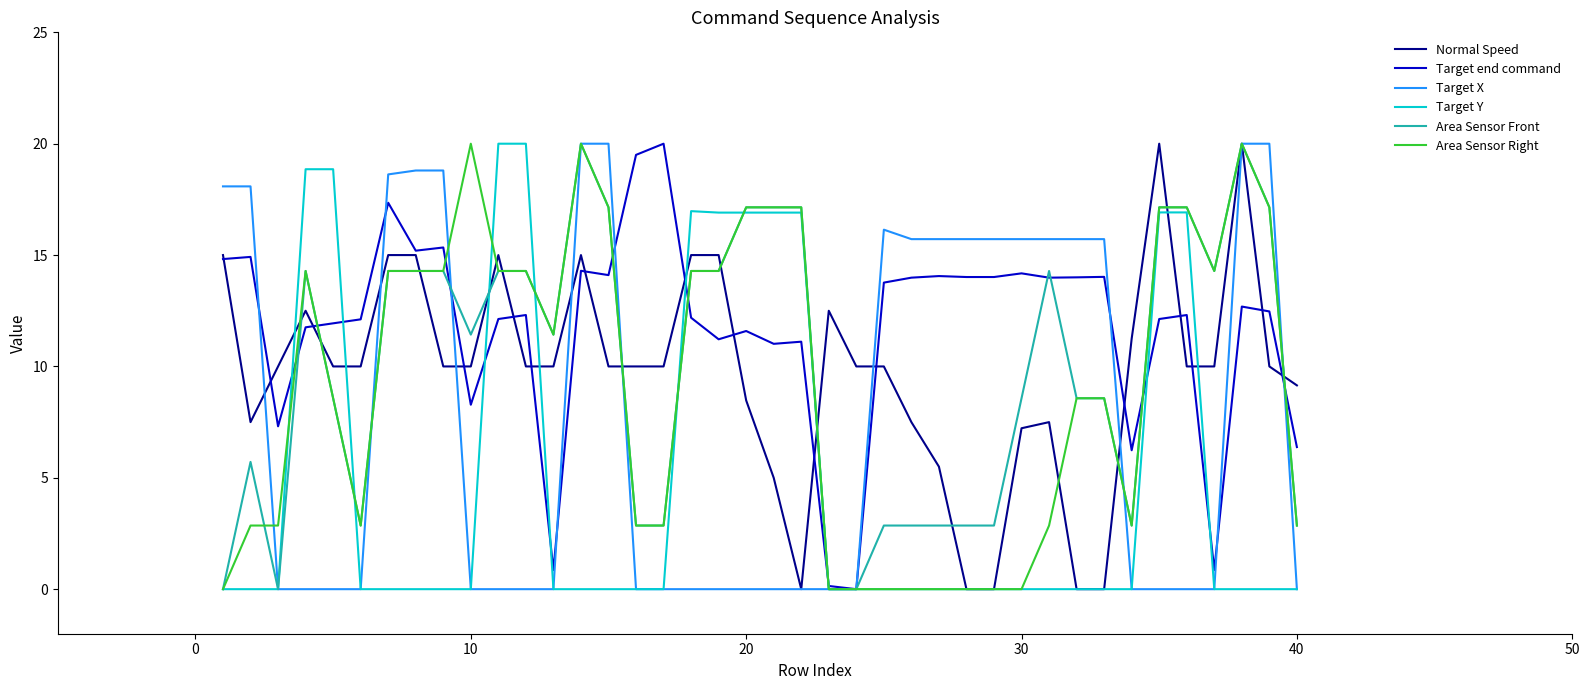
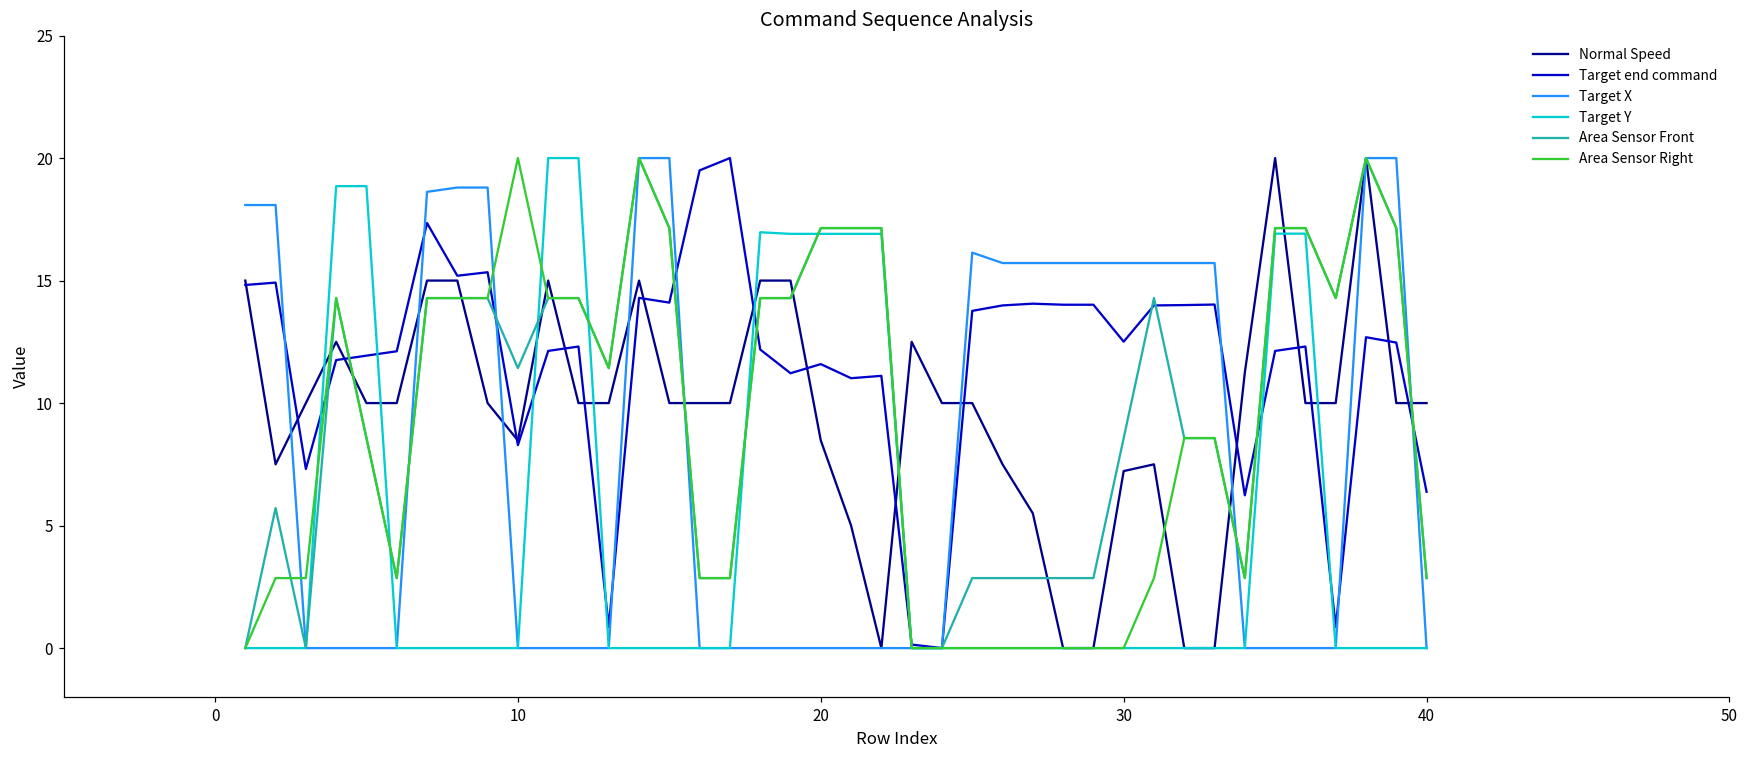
  {
    "Normal Speed": {
-     "10": 10.0,
+     "10": 8.5,
      "20": 8.5,
      "30": 7.2,
-     "40": 9.2
+     "40": 10.0
    },
    "Target end command": {
      "10": 8.3,
      "20": 11.6,
-     "30": 14.2,
+     "30": 12.5,
      "40": 6.4
    },
    "Target X": {
      "20": 0.0,
      "30": 15.7
    },
    "Area Sensor Right": {
      "10": 20.0
    }
  }
